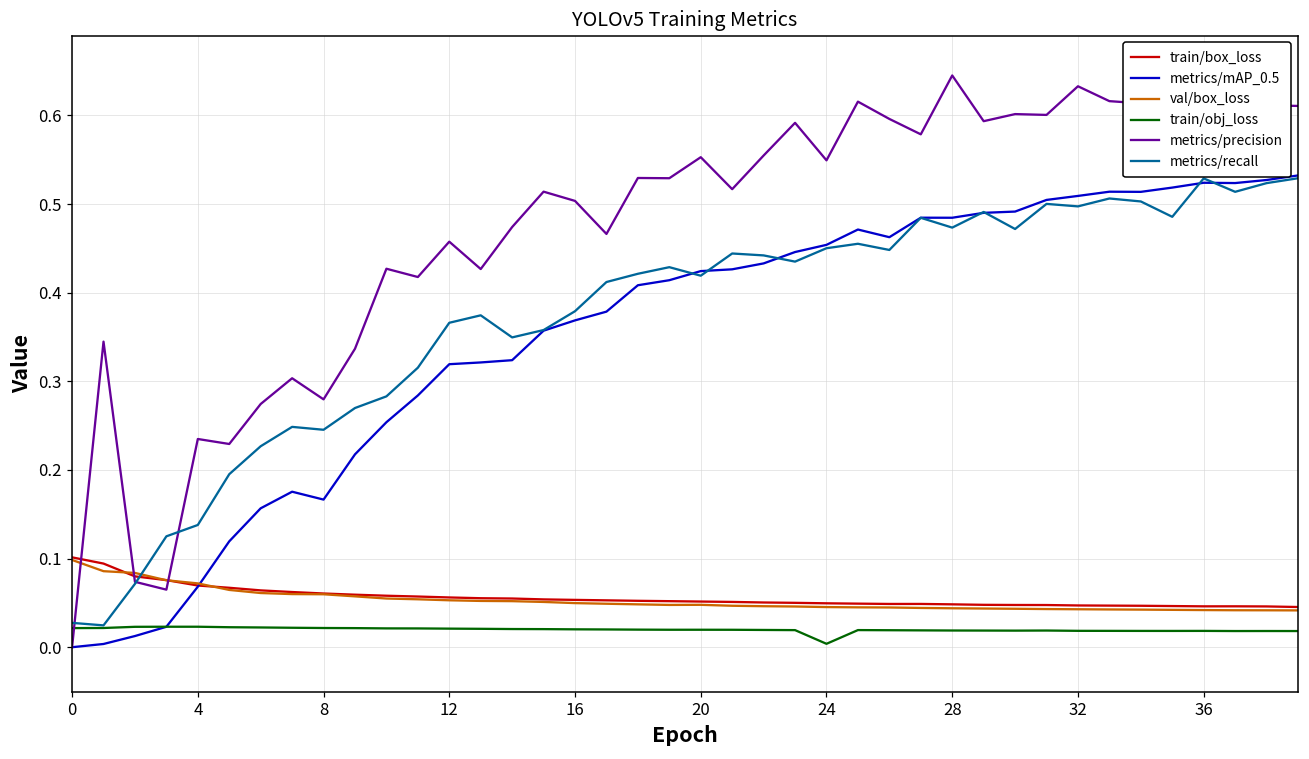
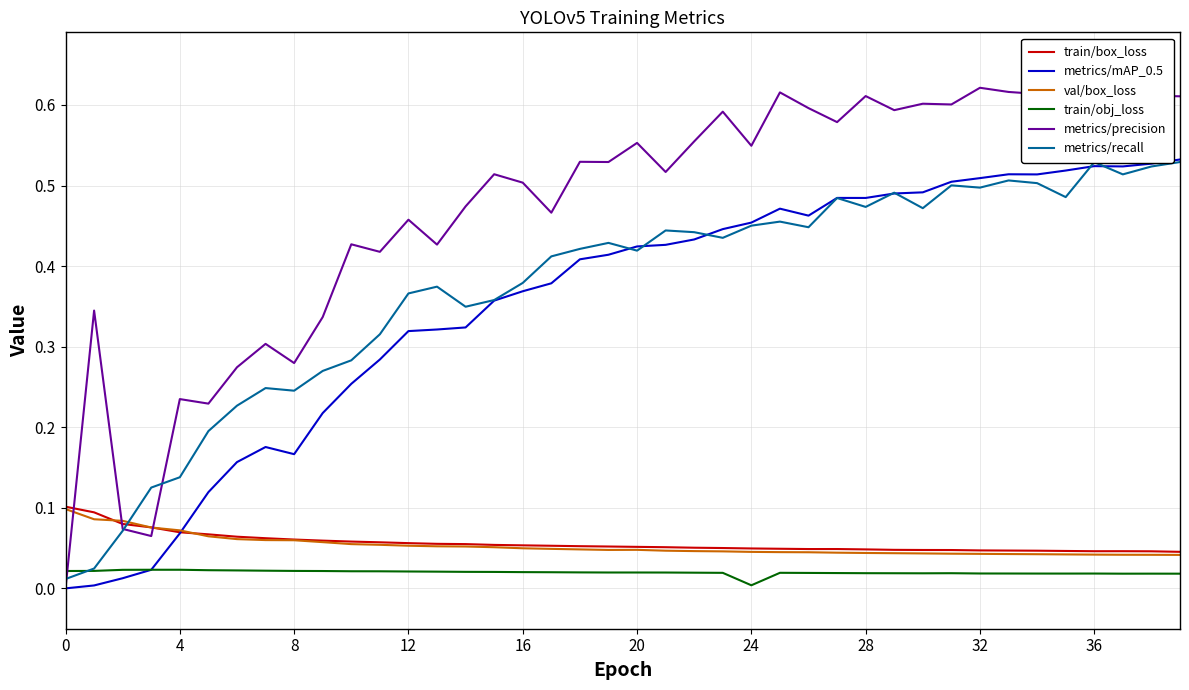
  {
    "train/box_loss": {
      "12": 0.06,
      "16": 0.05,
      "20": 0.05,
      "24": 0.05,
      "28": 0.05,
      "32": 0.05,
      "36": 0.05
    },
    "metrics/mAP_0.5": {
      "8": 0.17,
      "12": 0.32,
      "16": 0.37,
      "20": 0.42,
      "24": 0.45,
      "28": 0.48,
      "32": 0.51,
      "36": 0.52
    },
    "val/box_loss": {
      "12": 0.05,
      "16": 0.05,
      "20": 0.05,
      "24": 0.05,
      "28": 0.04,
      "32": 0.04,
      "36": 0.04
    },
    "train/obj_loss": {
      "0": 0.02,
      "4": 0.02,
      "8": 0.02,
      "12": 0.02,
      "16": 0.02,
      "20": 0.02,
      "24": 0.00,
      "28": 0.02,
      "32": 0.02,
      "36": 0.02
    },
    "metrics/precision": {
      "4": 0.23,
      "8": 0.28,
      "12": 0.46,
      "16": 0.50,
      "20": 0.55,
      "24": 0.55,
-     "28": 0.65,
-     "32": 0.63
+     "28": 0.61,
+     "32": 0.62
    },
    "metrics/recall": {
-     "0": 0.03,
+     "0": 0.01,
      "4": 0.14,
      "8": 0.25,
      "12": 0.37,
      "16": 0.38,
      "20": 0.42,
      "24": 0.45,
      "28": 0.47,
      "32": 0.50
    }
  }
